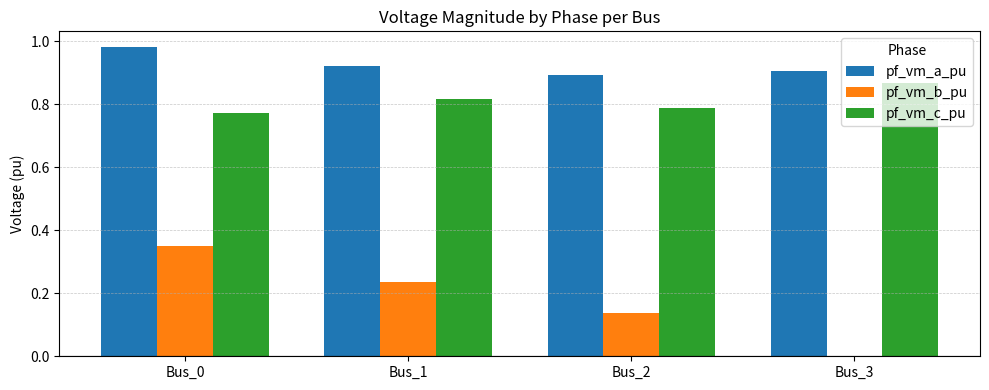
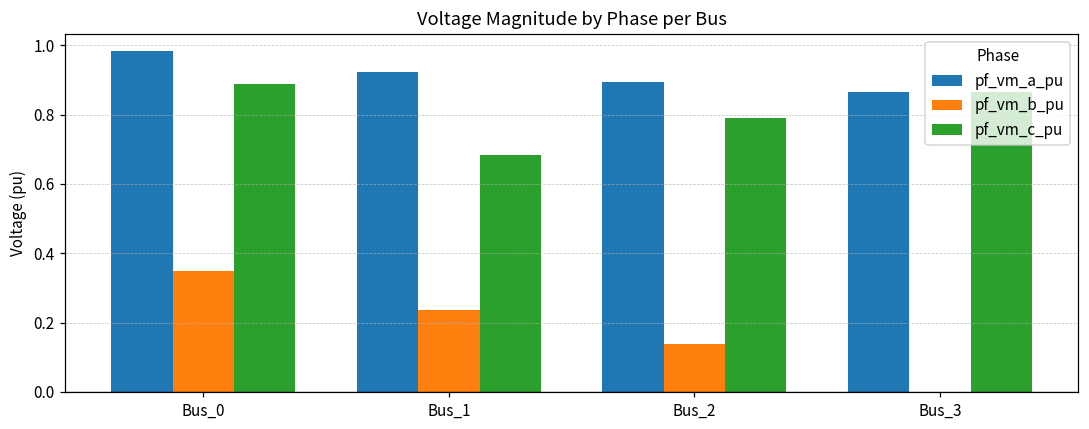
  {
    "pf_vm_a_pu": {
      "Bus_0": 0.98,
      "Bus_1": 0.92,
      "Bus_2": 0.89,
-     "Bus_3": 0.91
+     "Bus_3": 0.87
    },
    "pf_vm_b_pu": {
      "Bus_0": 0.35,
      "Bus_1": 0.24,
      "Bus_2": 0.14,
      "Bus_3": 0.00
    },
    "pf_vm_c_pu": {
-     "Bus_0": 0.77,
-     "Bus_1": 0.82,
+     "Bus_0": 0.89,
+     "Bus_1": 0.68,
      "Bus_2": 0.79
    }
  }
